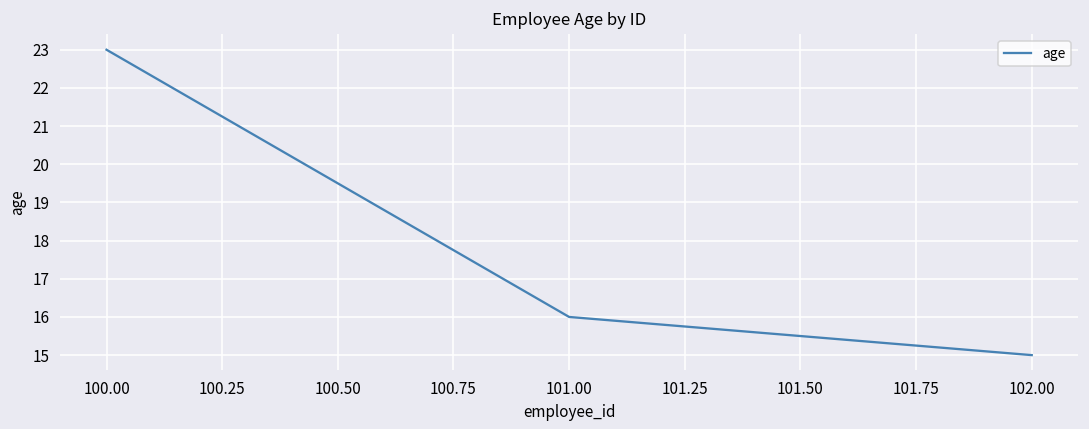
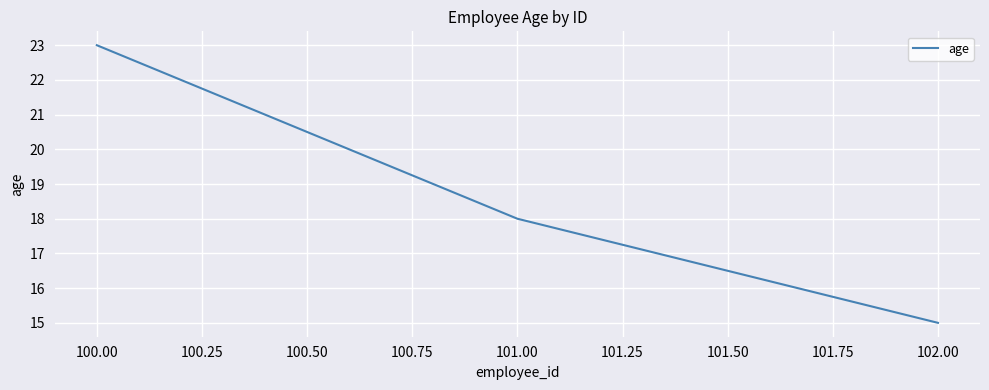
  {
    "100.00": 23,
-   "101.00": 16,
+   "101.00": 18,
    "102.00": 15
  }
